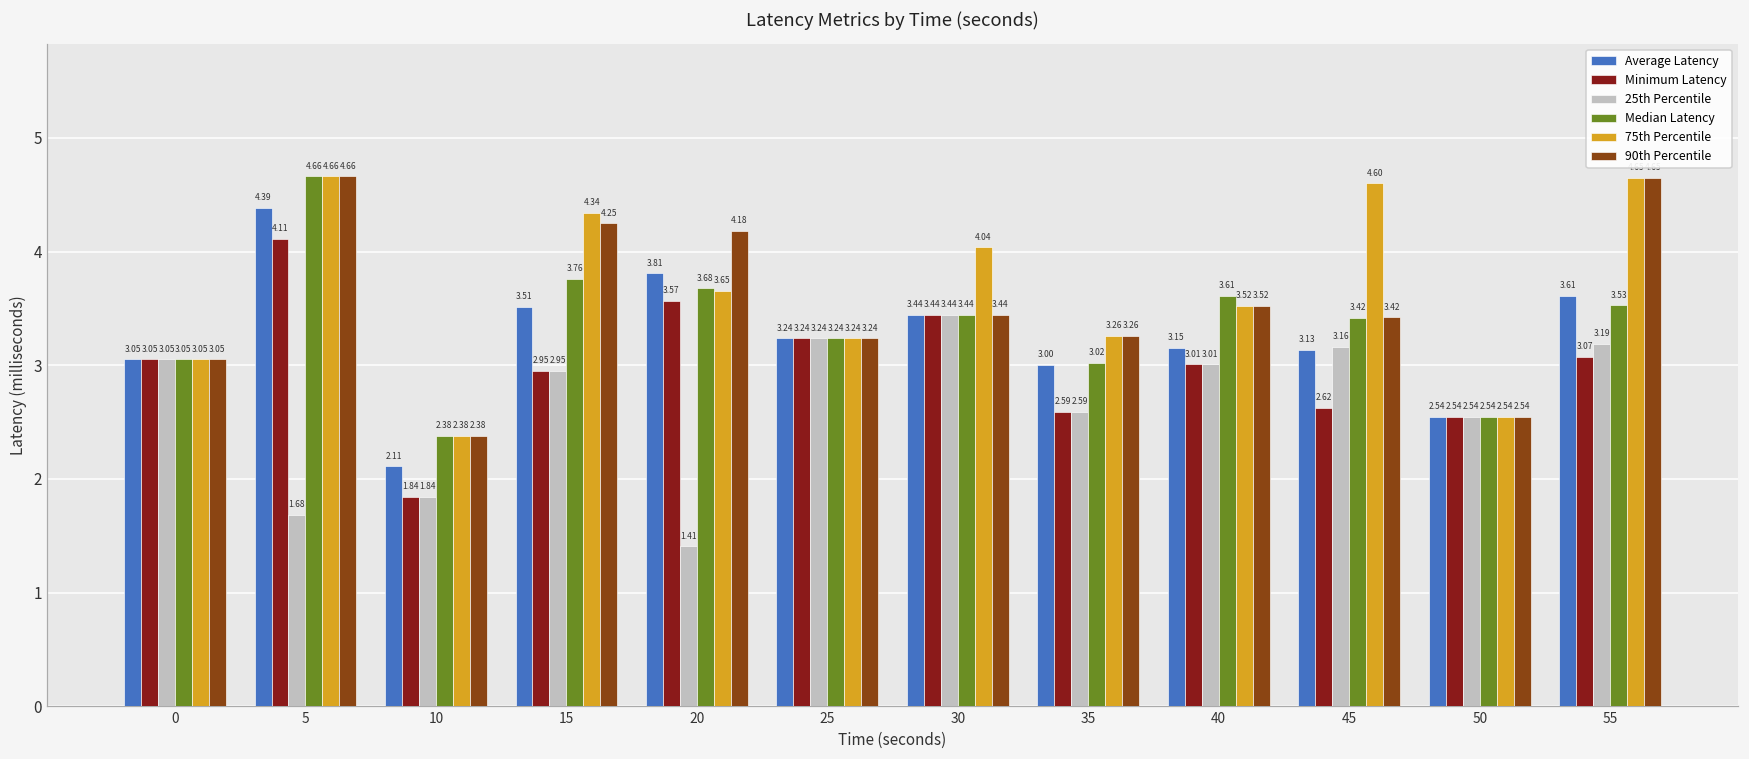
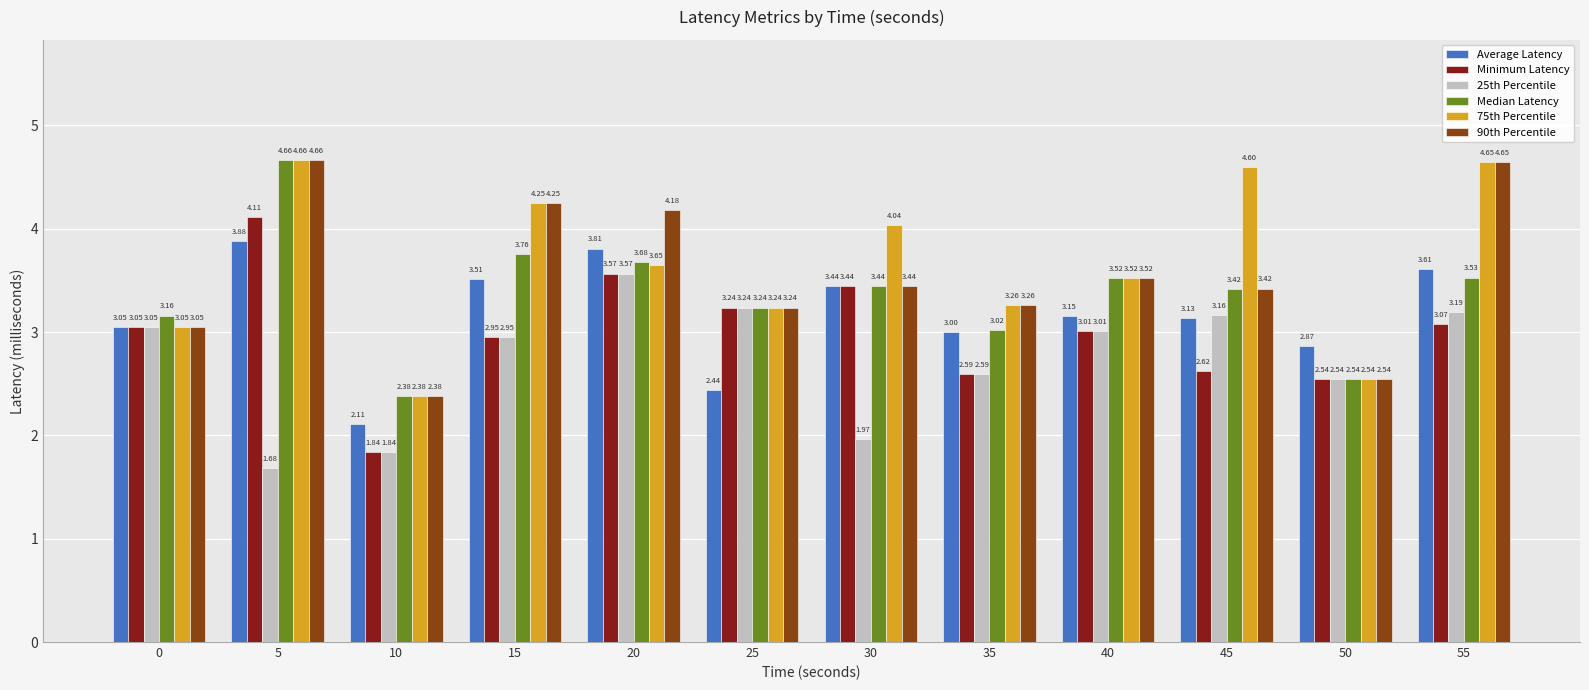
  {
    "Average Latency": {
      "0": 3.05,
-     "5": 4.39,
+     "5": 3.88,
      "10": 2.11,
      "15": 3.51,
      "20": 3.81,
-     "25": 3.24,
+     "25": 2.44,
      "30": 3.44,
      "35": 3.00,
      "40": 3.15,
      "45": 3.13,
-     "50": 2.54,
+     "50": 2.87,
      "55": 3.61
    },
    "25th Percentile": {
      "0": 3.05,
      "5": 1.68,
      "10": 1.84,
      "15": 2.95,
-     "20": 1.41,
+     "20": 3.57,
      "25": 3.24,
-     "30": 3.44,
+     "30": 1.97,
      "35": 2.59,
      "40": 3.01,
      "45": 3.16,
      "50": 2.54,
      "55": 3.19
    },
    "Median Latency": {
-     "0": 3.05,
+     "0": 3.16,
      "5": 4.66,
      "10": 2.38,
      "15": 3.76,
      "20": 3.68,
      "25": 3.24,
      "30": 3.44,
      "35": 3.02,
-     "40": 3.61,
+     "40": 3.52,
      "45": 3.42,
      "50": 2.54,
      "55": 3.53
    },
    "75th Percentile": {
      "0": 3.05,
      "5": 4.66,
      "10": 2.38,
-     "15": 4.34,
+     "15": 4.25,
      "20": 3.65,
      "25": 3.24,
      "30": 4.04,
      "35": 3.26,
      "40": 3.52,
      "45": 4.60,
      "50": 2.54,
      "55": 4.65
    }
  }
